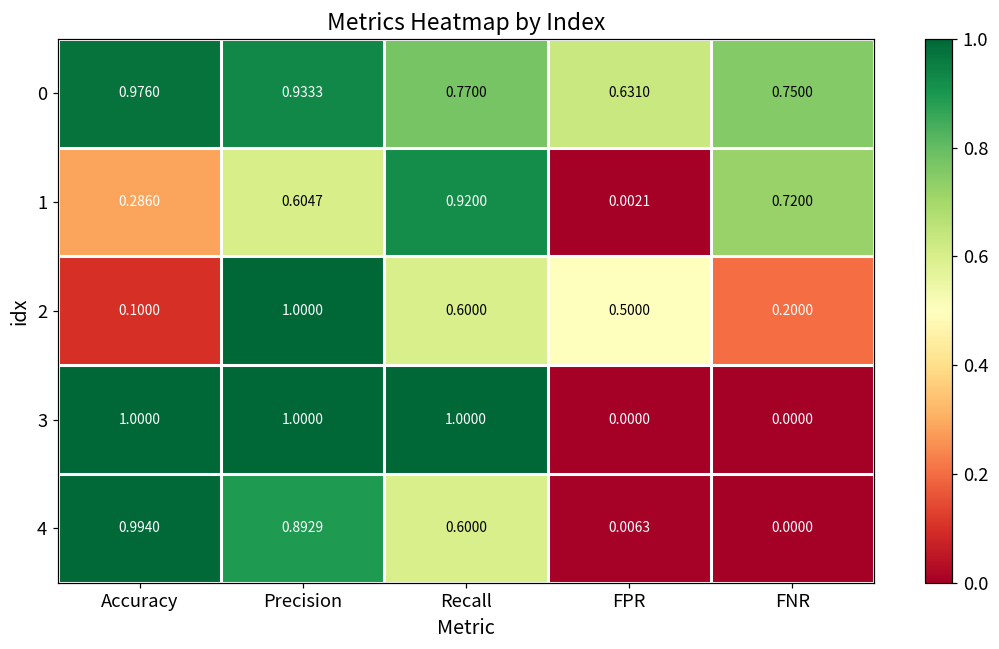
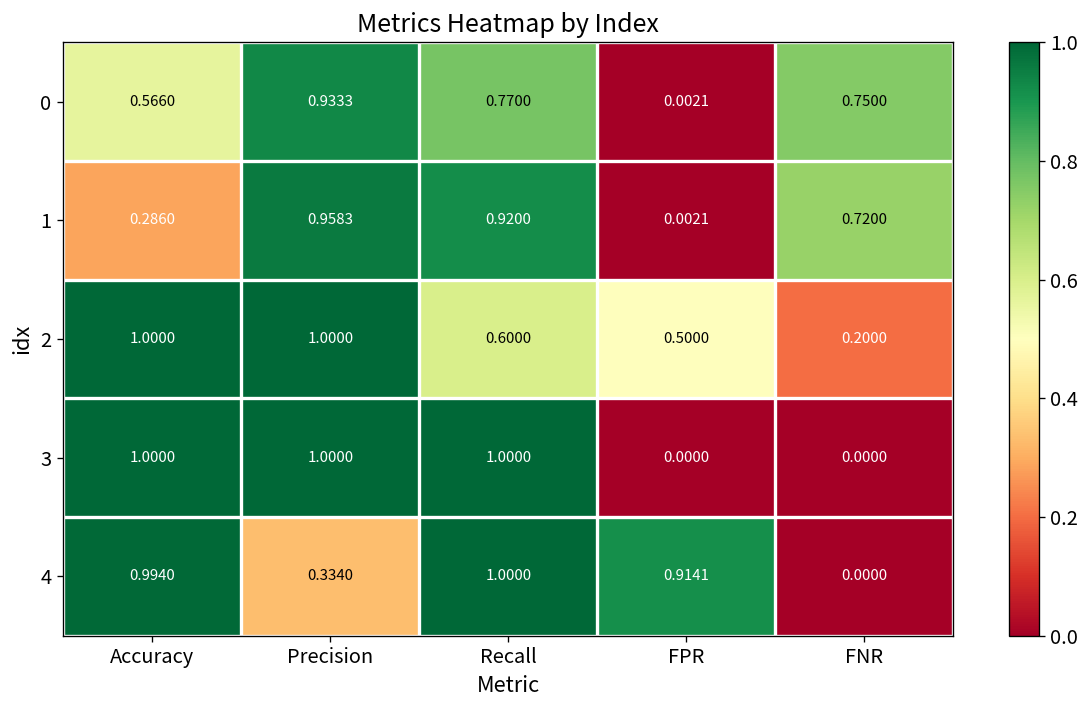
  {
    "0": {
-     "Accuracy": 0.9760,
+     "Accuracy": 0.5660,
      "Precision": 0.9333,
      "Recall": 0.7700,
-     "FPR": 0.6310,
+     "FPR": 0.0021,
      "FNR": 0.7500
    },
    "1": {
      "Accuracy": 0.2860,
-     "Precision": 0.6047,
+     "Precision": 0.9583,
      "Recall": 0.9200,
      "FPR": 0.0021,
      "FNR": 0.7200
    },
    "2": {
-     "Accuracy": 0.1000,
+     "Accuracy": 1.0000,
      "Precision": 1.0000,
      "Recall": 0.6000,
      "FPR": 0.5000,
      "FNR": 0.2000
    },
    "3": {
      "Accuracy": 1.0000,
      "Precision": 1.0000,
      "Recall": 1.0000,
      "FPR": 0.0000,
      "FNR": 0.0000
    },
    "4": {
      "Accuracy": 0.9940,
-     "Precision": 0.8929,
-     "Recall": 0.6000,
-     "FPR": 0.0063,
+     "Precision": 0.3340,
+     "Recall": 1.0000,
+     "FPR": 0.9141,
      "FNR": 0.0000
    }
  }
